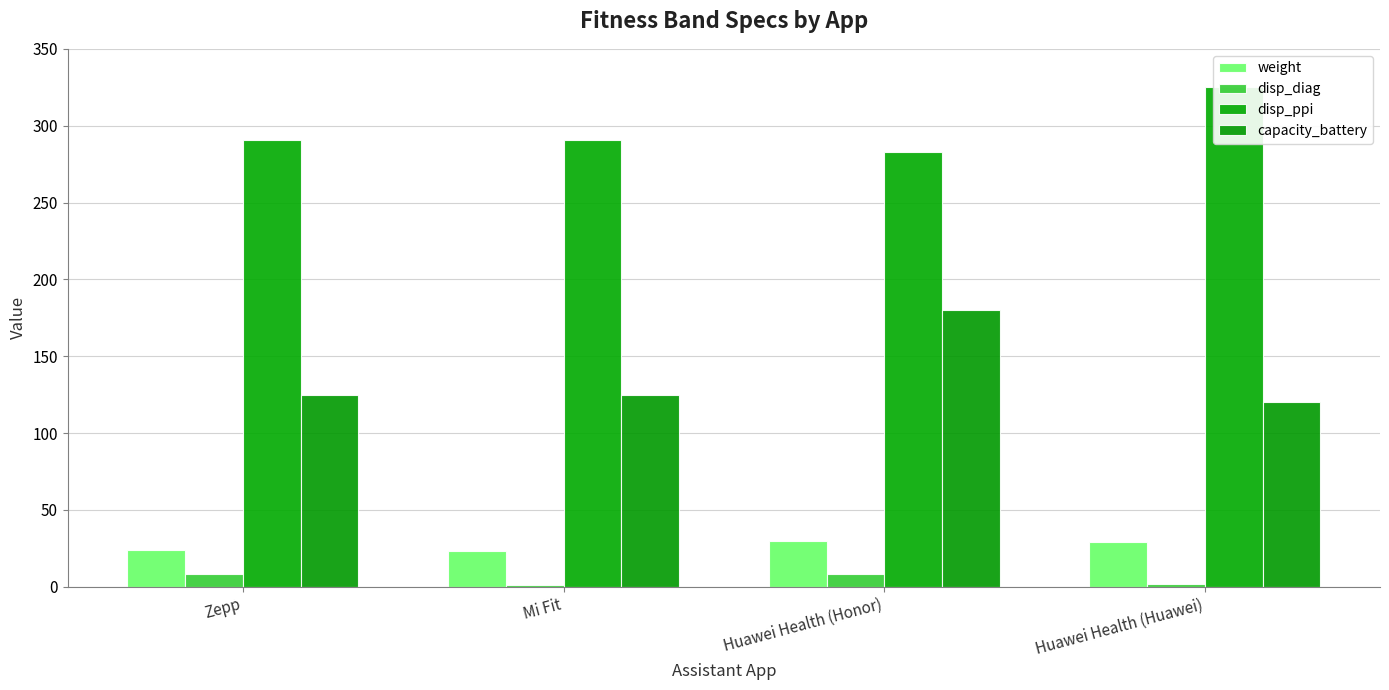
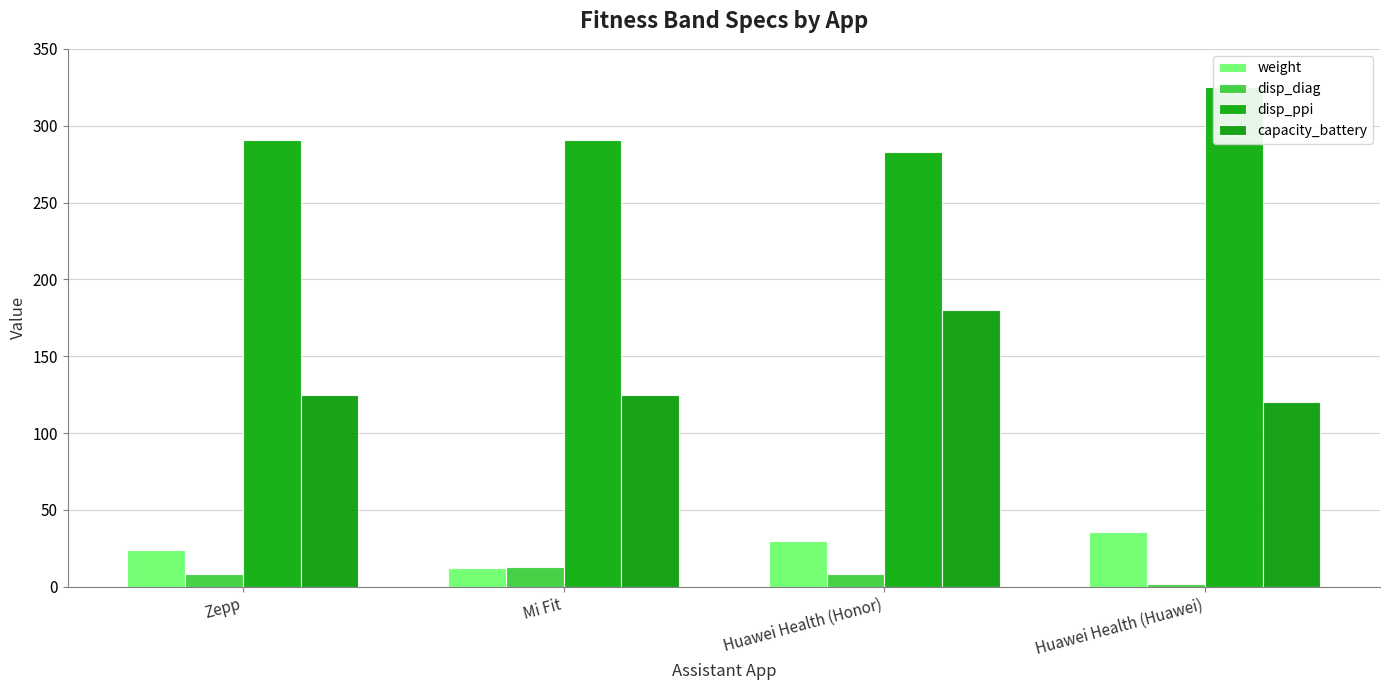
  {
    "weight": {
      "Zepp": 24,
-     "Mi Fit": 23,
+     "Mi Fit": 12,
      "Huawei Health (Honor)": 30,
-     "Huawei Health (Huawei)": 29
+     "Huawei Health (Huawei)": 36
    },
    "disp_diag": {
      "Zepp": 9,
-     "Mi Fit": 1,
+     "Mi Fit": 13,
      "Huawei Health (Honor)": 8
    }
  }
